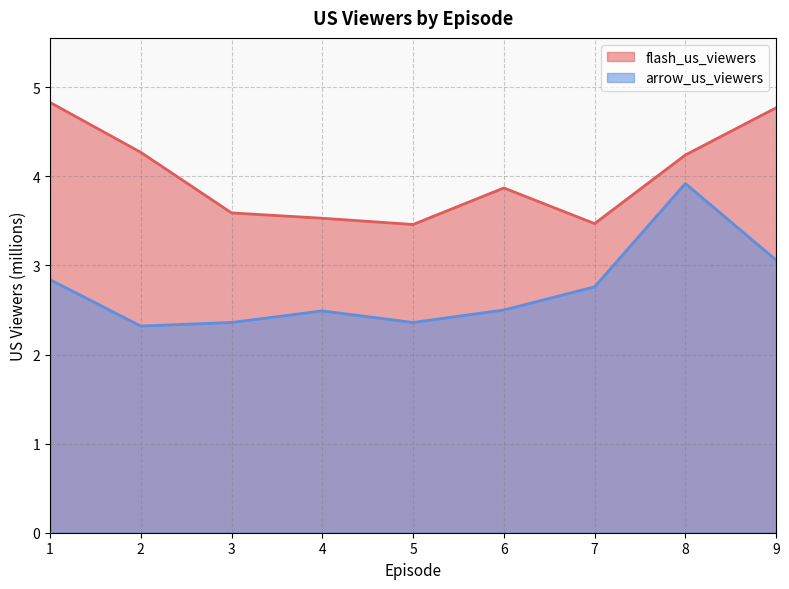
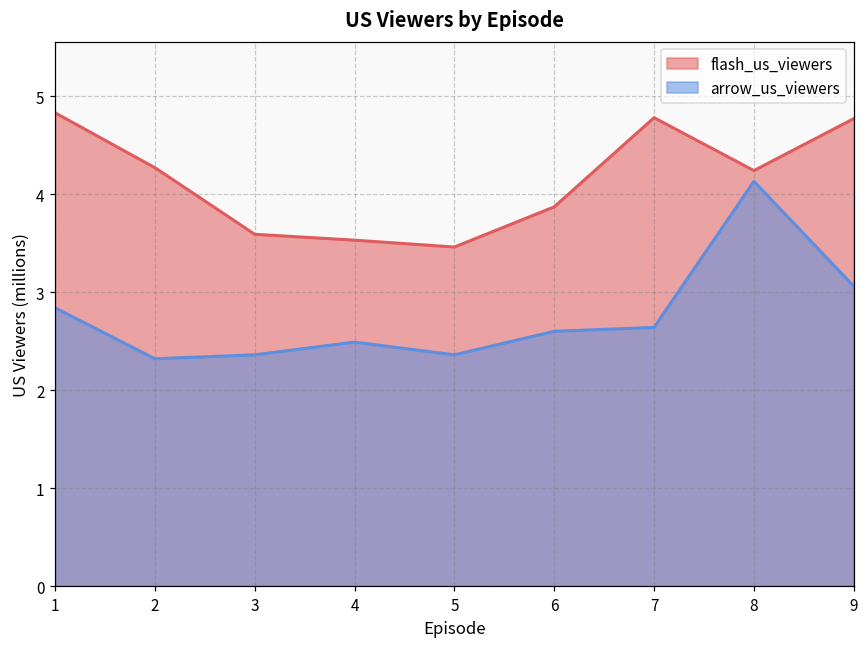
  {
    "flash_us_viewers": {
      "1": 4.8,
      "2": 4.3,
      "3": 3.6,
      "4": 3.5,
      "5": 3.5,
      "6": 3.9,
-     "7": 3.5,
+     "7": 4.8,
      "8": 4.2,
      "9": 4.8
    },
    "arrow_us_viewers": {
      "1": 2.8,
      "2": 2.3,
      "3": 2.4,
      "4": 2.5,
      "5": 2.4,
-     "6": 2.5,
-     "7": 2.8,
-     "8": 3.9,
+     "6": 2.6,
+     "7": 2.6,
+     "8": 4.1,
      "9": 3.1
    }
  }
